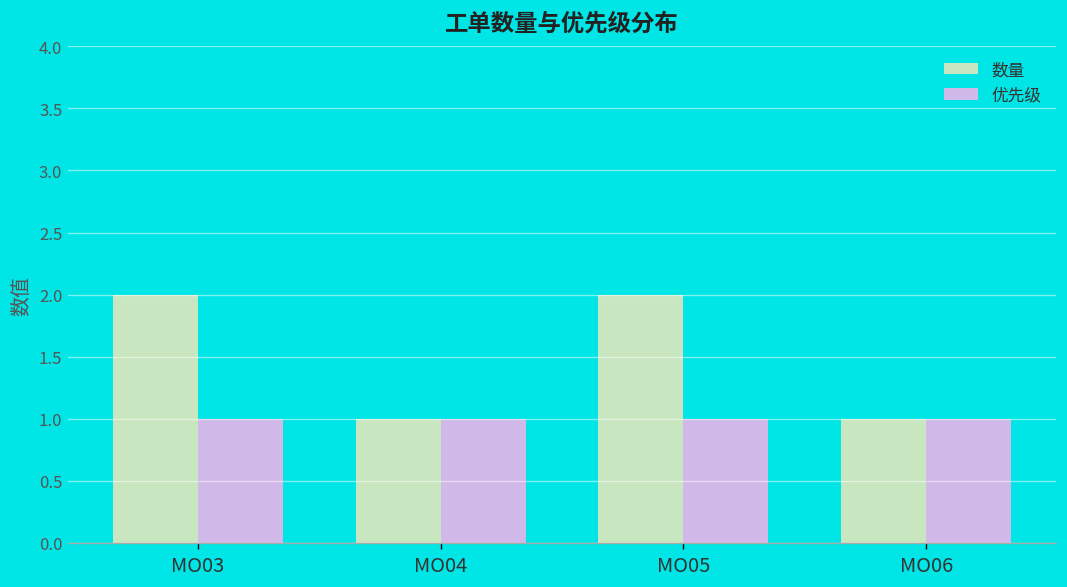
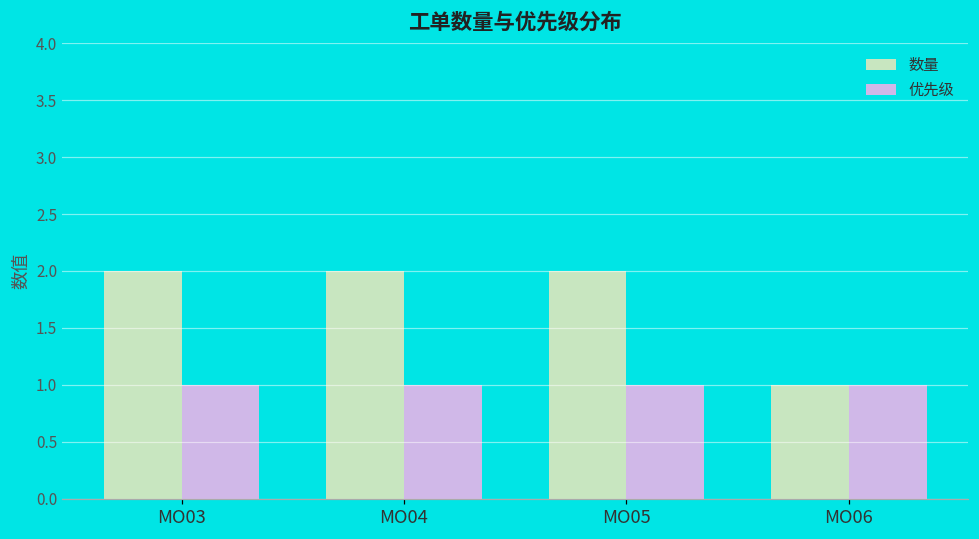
  {
    "数量": {
      "MO03": 2,
-     "MO04": 1,
+     "MO04": 2,
      "MO05": 2,
      "MO06": 1
    },
    "优先级": {
      "MO03": 1,
      "MO04": 1,
      "MO05": 1,
      "MO06": 1
    }
  }
